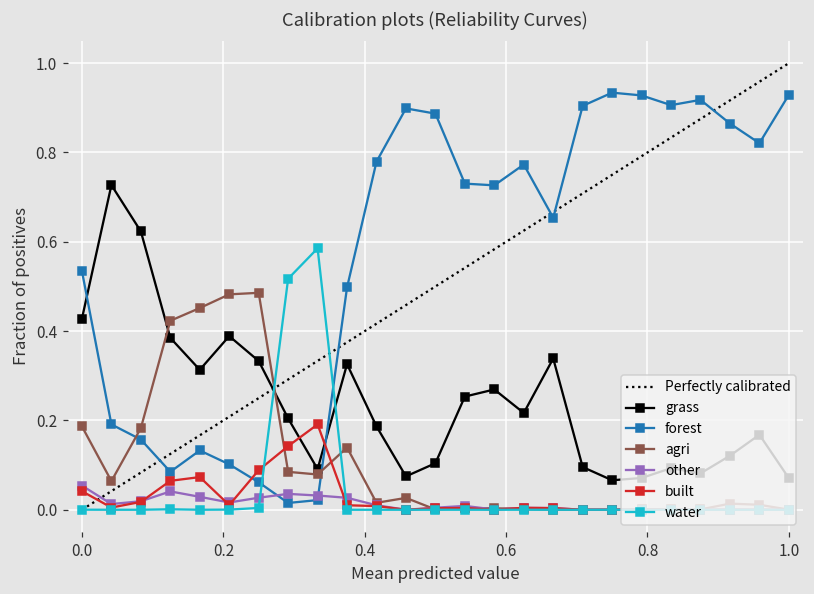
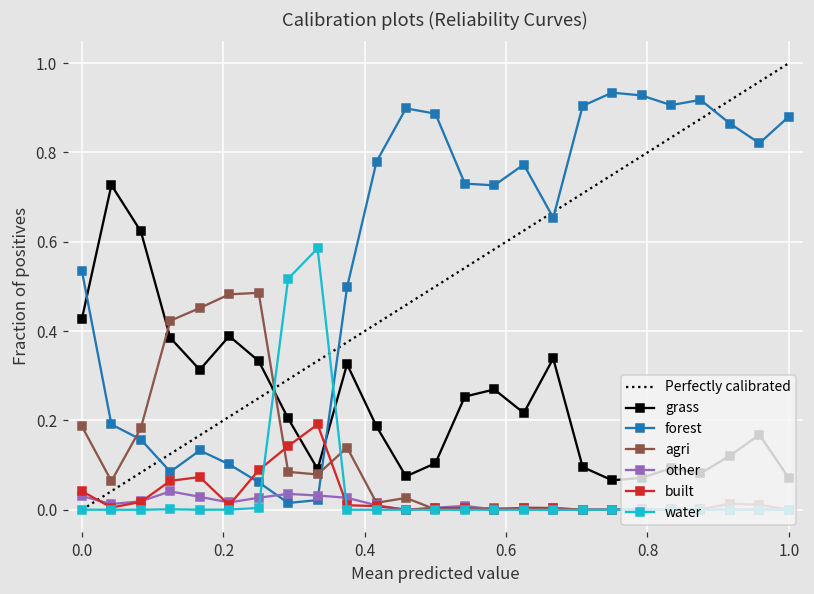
  {
    "forest": {
      "0.0": 0.53,
-     "1.0": 0.93
+     "1.0": 0.88
    },
    "agri": {
      "0.0": 0.19
    },
    "other": {
-     "0.0": 0.05
+     "0.0": 0.03
    },
    "built": {
      "0.0": 0.04
    }
  }
